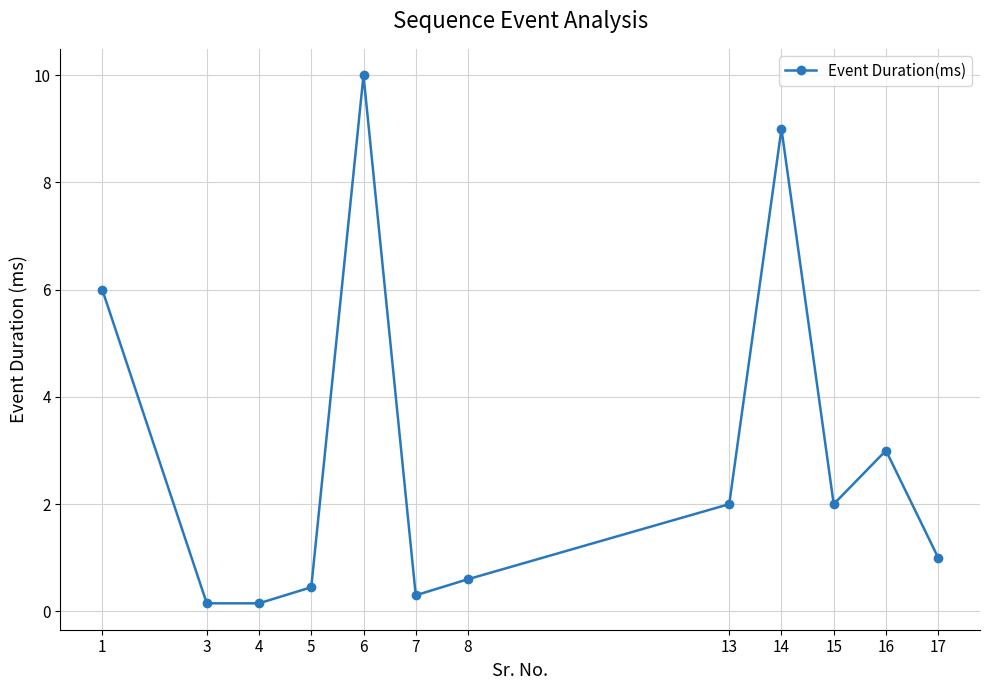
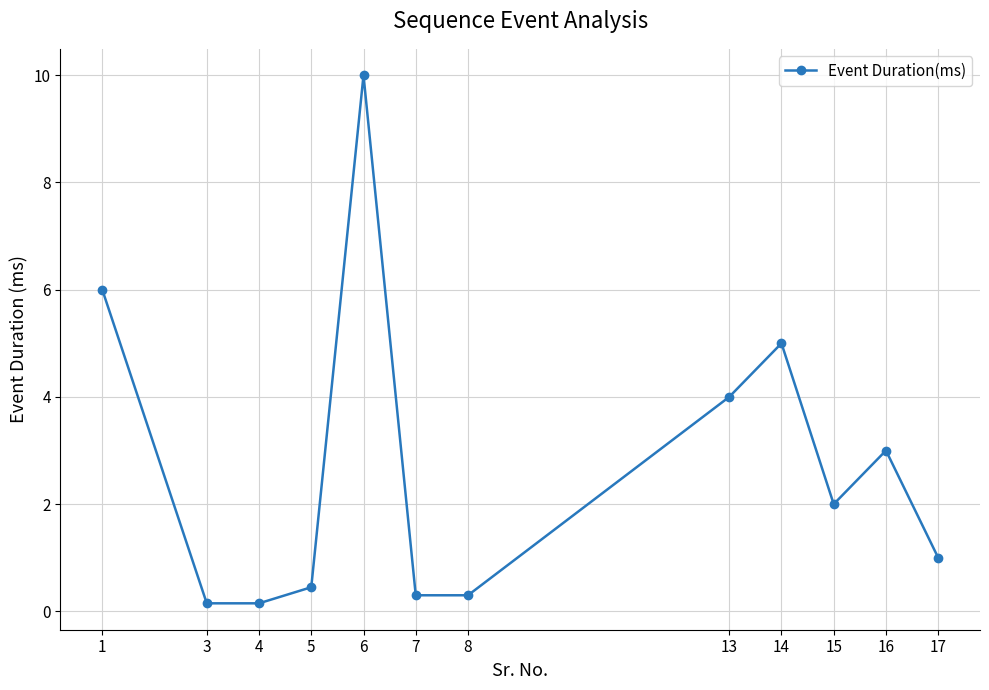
  {
    "1": 6.0,
    "3": 0.2,
    "4": 0.2,
    "5": 0.5,
    "6": 10.0,
    "7": 0.3,
-   "8": 0.6,
-   "13": 2,
-   "14": 9,
+   "8": 0.3,
+   "13": 4,
+   "14": 5,
    "15": 2.0,
    "16": 3.0,
    "17": 1.0
  }
